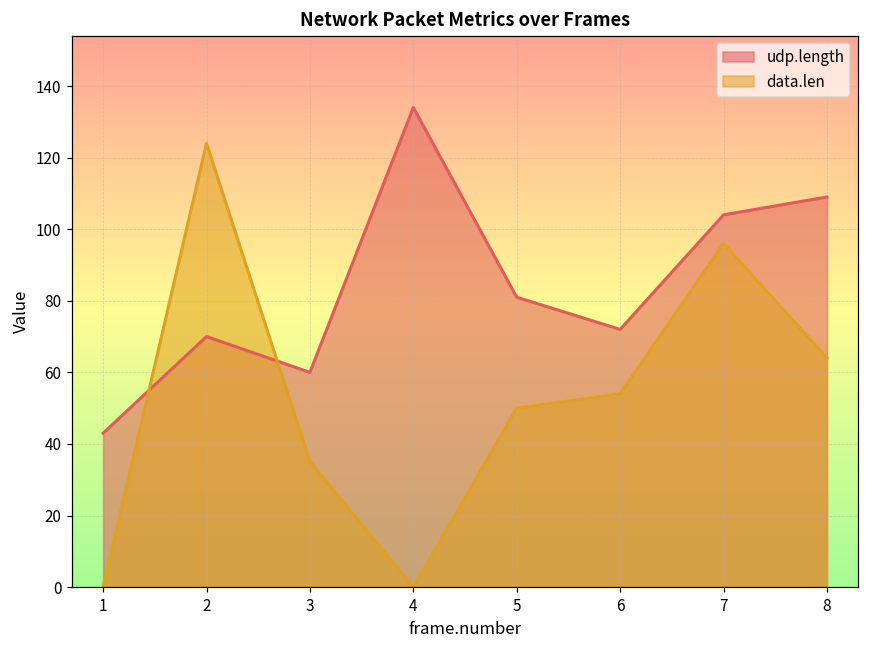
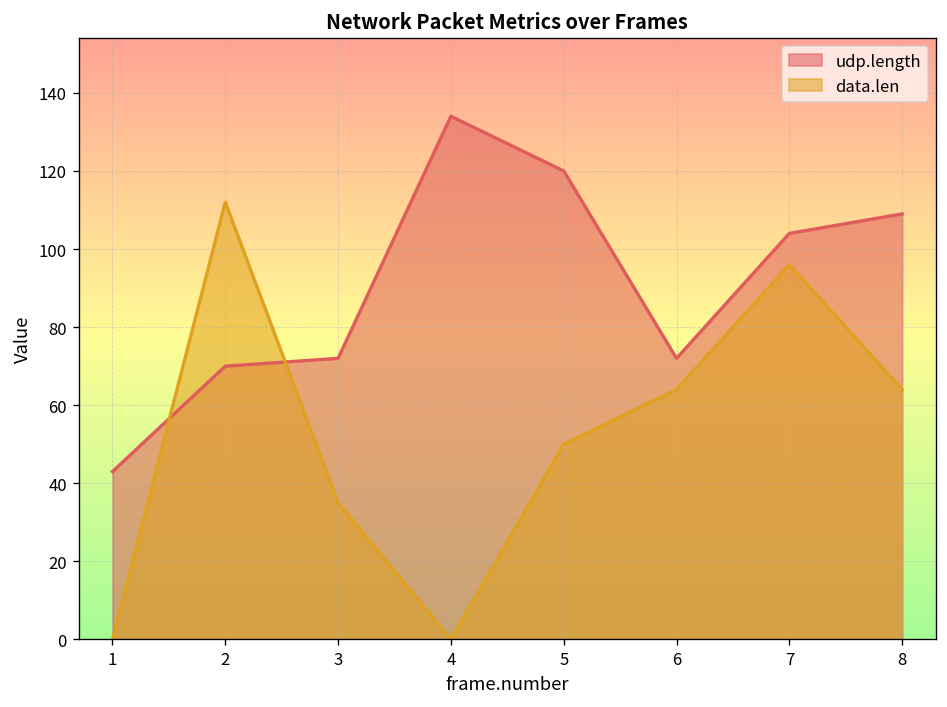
  {
    "udp.length": {
      "1": 43,
      "2": 70,
-     "3": 60,
+     "3": 72,
      "4": 134,
-     "5": 81,
+     "5": 120,
      "6": 72,
      "7": 104,
      "8": 109
    },
    "data.len": {
      "1": 0,
-     "2": 124,
+     "2": 112,
      "3": 35,
      "4": 0,
      "5": 50,
-     "6": 54,
+     "6": 64,
      "7": 96,
      "8": 64
    }
  }
